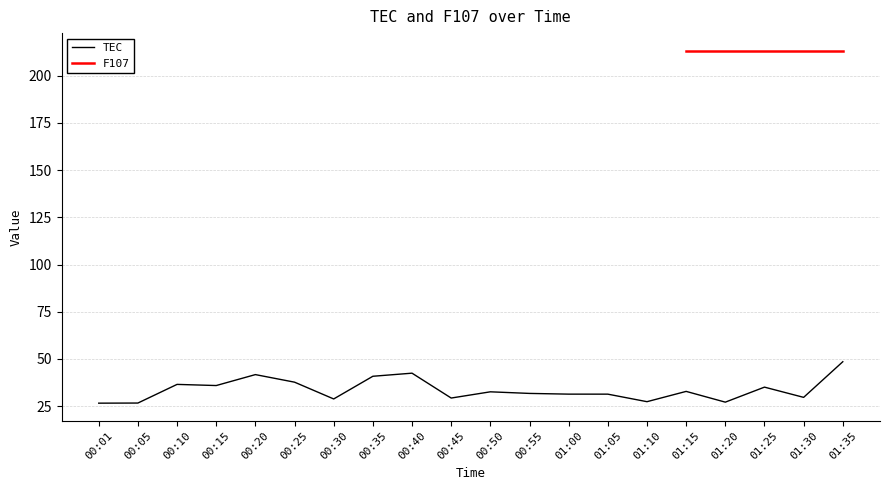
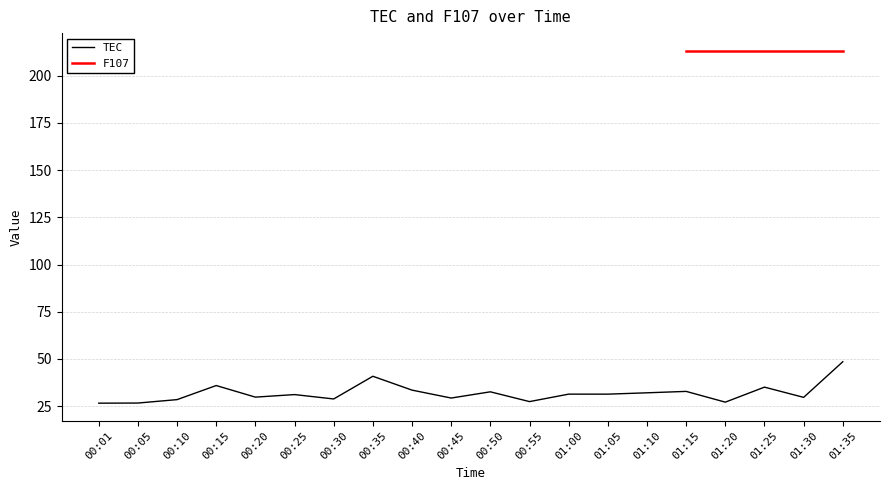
  {
    "TEC": {
      "00:01": 27,
      "00:05": 27,
-     "00:10": 37,
+     "00:10": 28,
      "00:15": 36,
-     "00:20": 42,
-     "00:25": 38,
+     "00:20": 30,
+     "00:25": 31,
      "00:30": 29,
      "00:35": 41,
-     "00:40": 42,
+     "00:40": 33,
      "00:45": 29,
      "00:50": 33,
-     "00:55": 32,
+     "00:55": 27,
      "01:00": 31,
      "01:05": 31,
-     "01:10": 27,
+     "01:10": 32,
      "01:15": 33,
      "01:20": 27,
      "01:25": 35,
      "01:30": 30,
      "01:35": 49
    },
    "F107": {
      "01:15": 213,
      "01:20": 213,
      "01:25": 213,
      "01:30": 213,
      "01:35": 213
    }
  }
